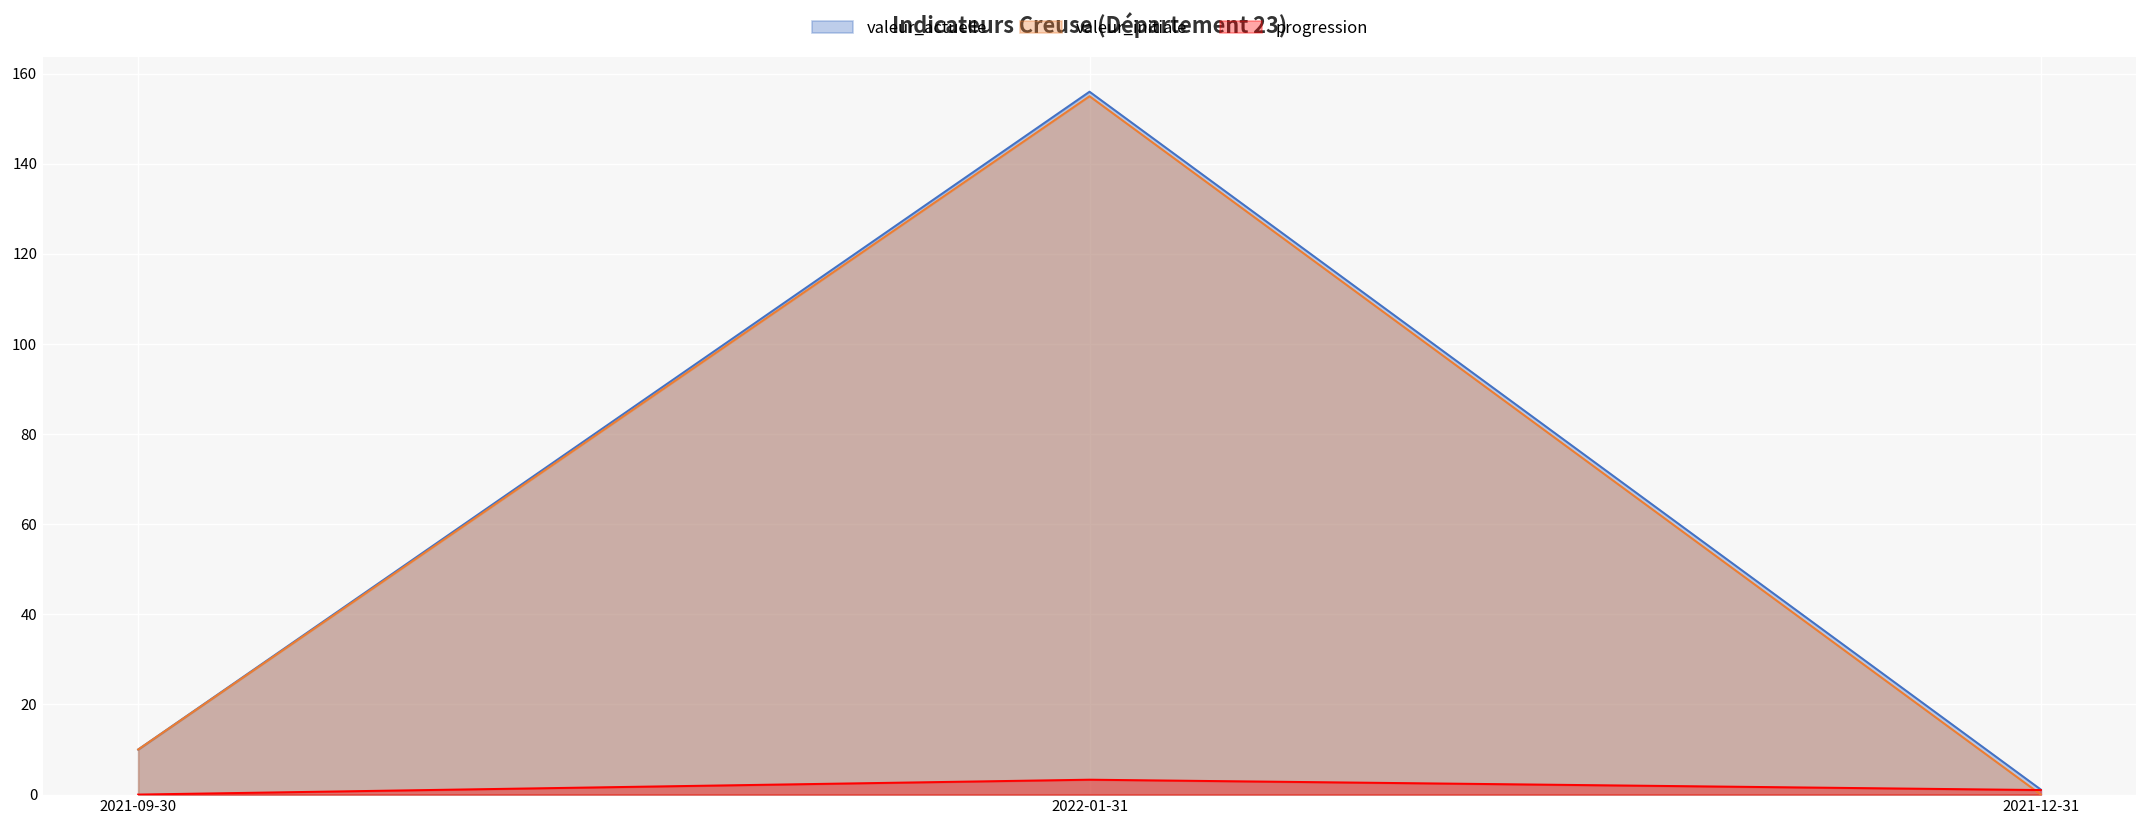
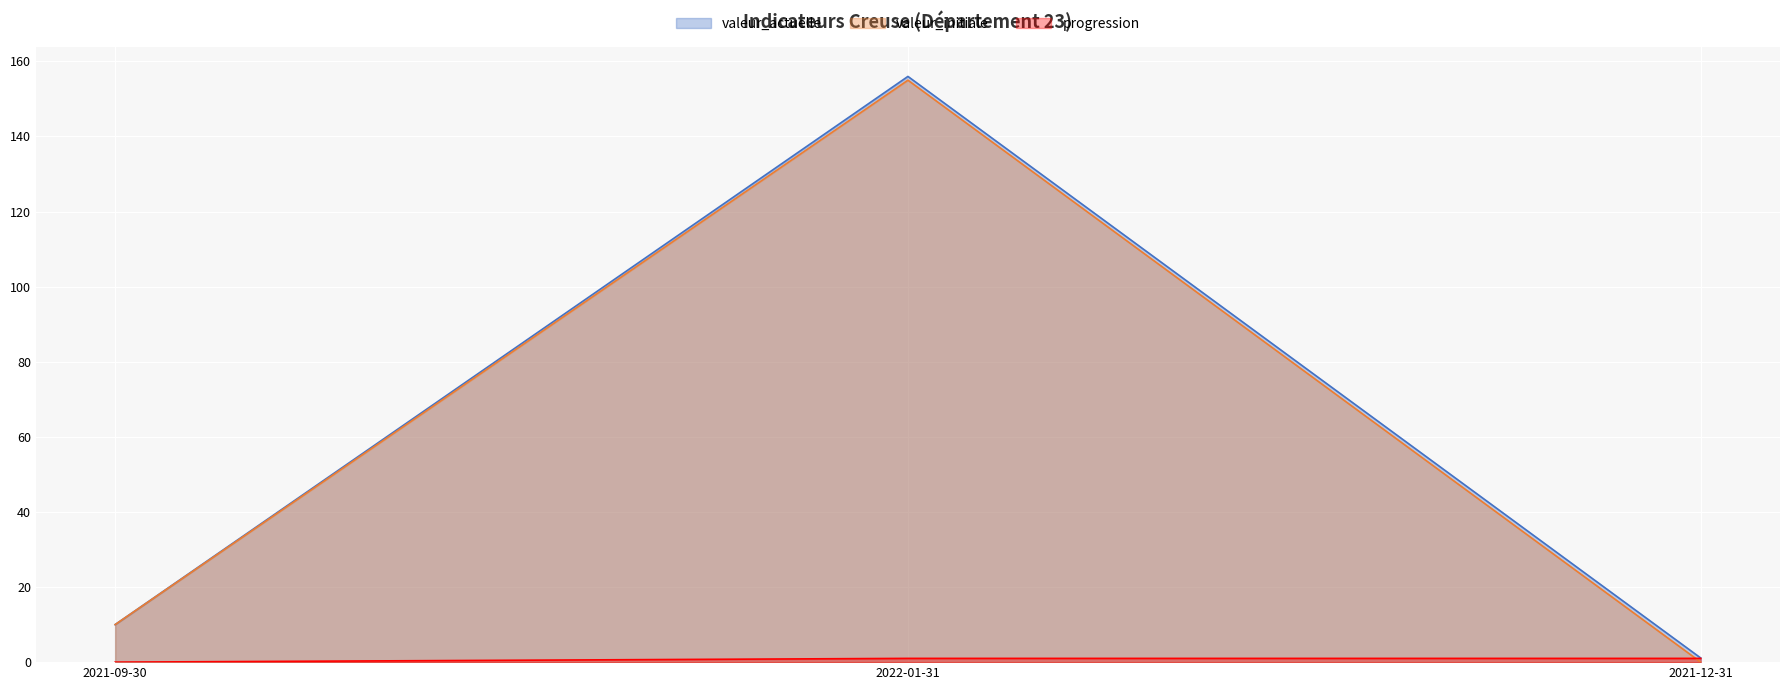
  {
    "valeur_actuelle": {
      "2022-01-31": 156
    },
    "valeur_initiale": {
      "2022-01-31": 155,
      "2021-12-31": 0
    },
    "progression": {
      "2021-09-30": 0,
-     "2022-01-31": 3
+     "2022-01-31": 1
    }
  }
